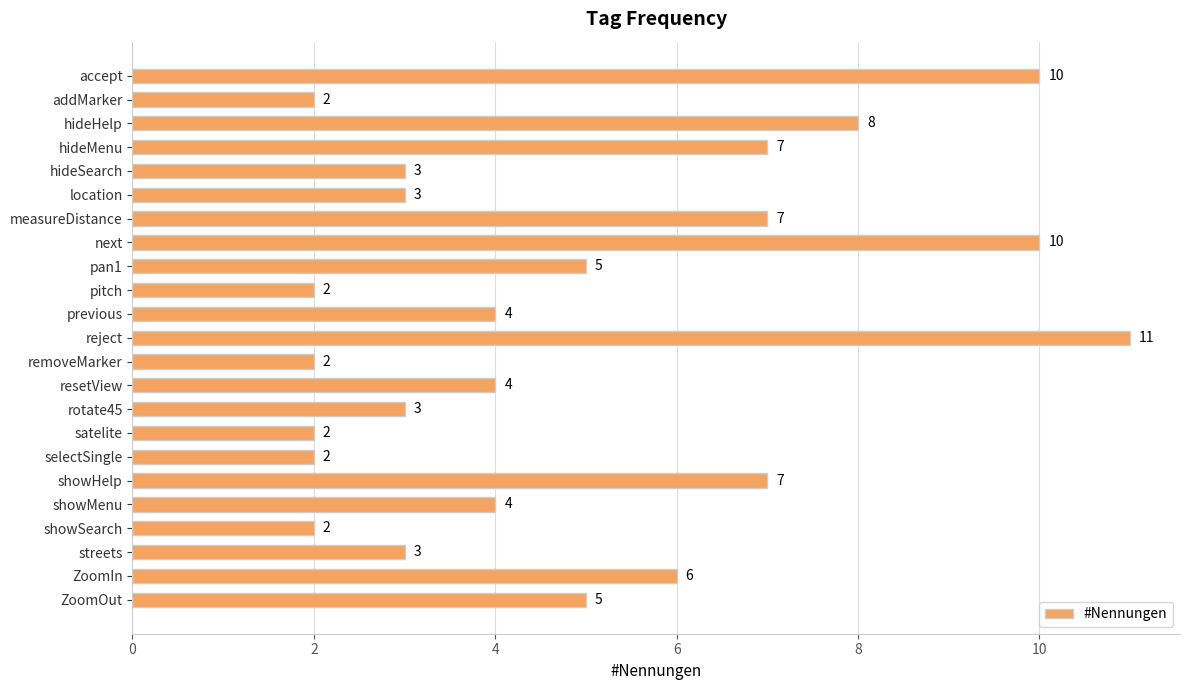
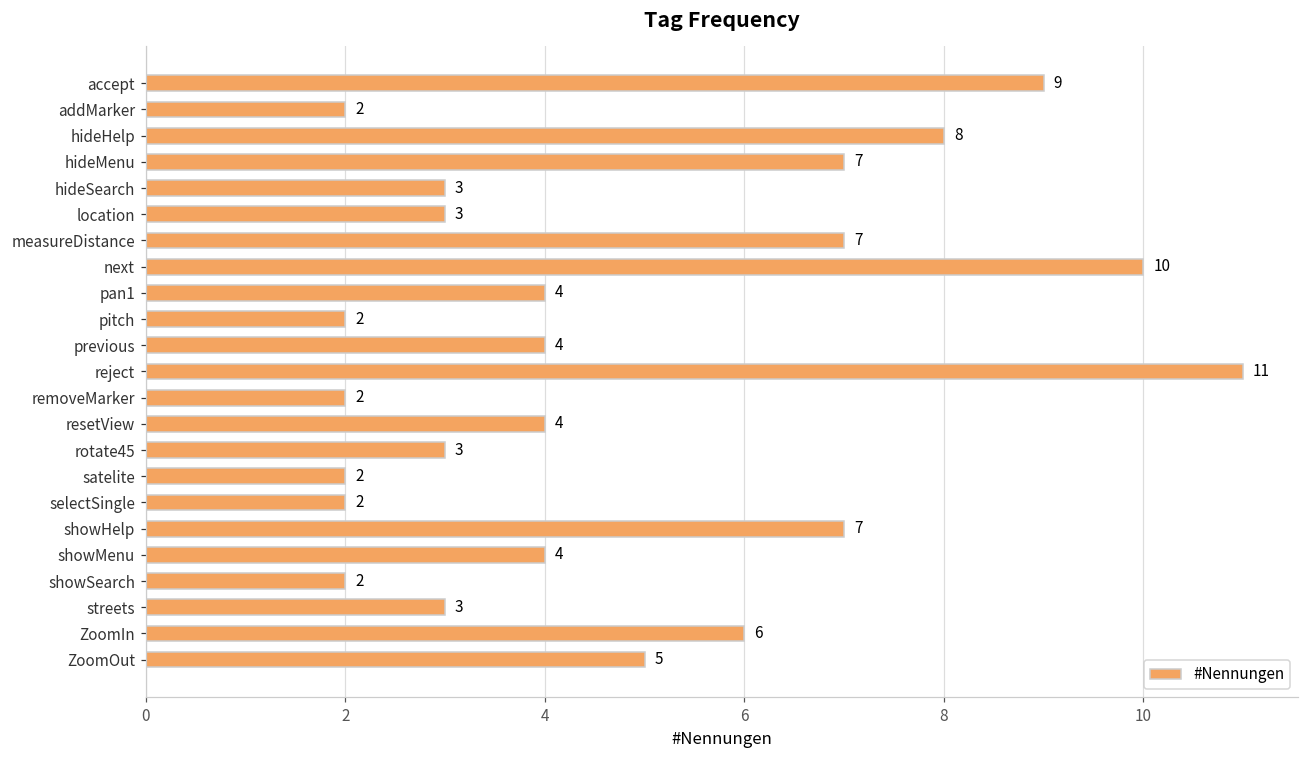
  {
-   "accept": 10,
+   "accept": 9,
    "addMarker": 2,
    "hideHelp": 8,
    "hideMenu": 7,
    "hideSearch": 3,
    "location": 3,
    "measureDistance": 7,
    "next": 10,
-   "pan1": 5,
+   "pan1": 4,
    "pitch": 2,
    "previous": 4,
    "reject": 11,
    "removeMarker": 2,
    "resetView": 4,
    "rotate45": 3,
    "satelite": 2,
    "selectSingle": 2,
    "showHelp": 7,
    "showMenu": 4,
    "showSearch": 2,
    "streets": 3,
    "ZoomIn": 6,
    "ZoomOut": 5
  }
